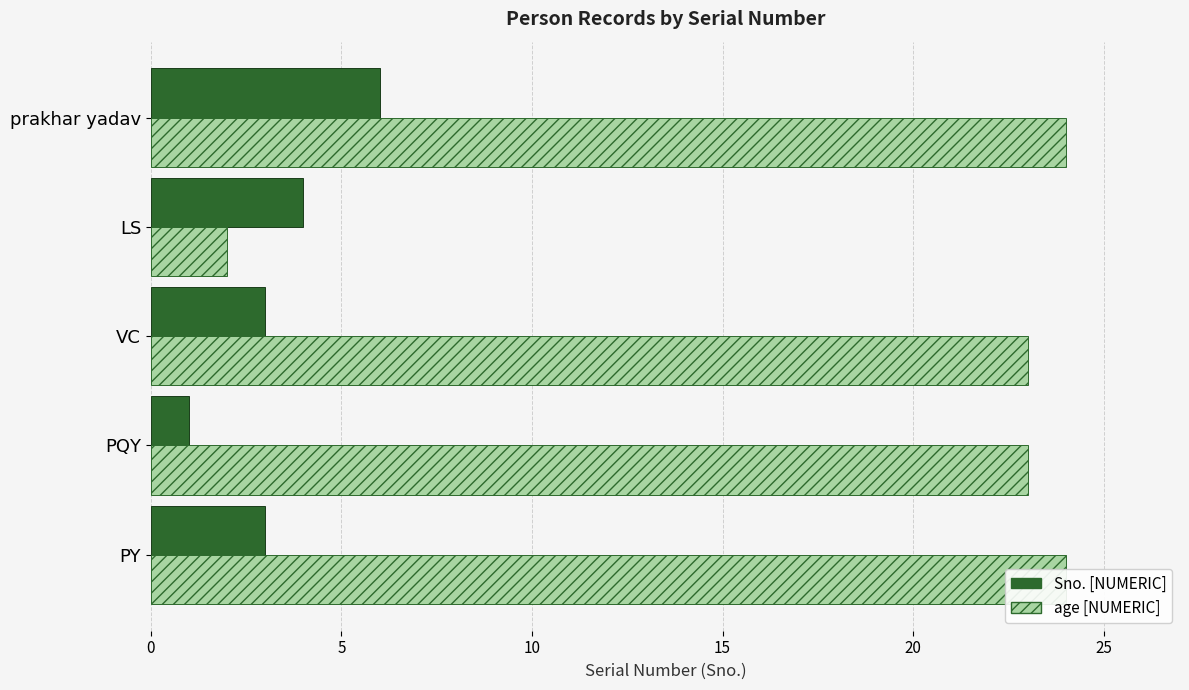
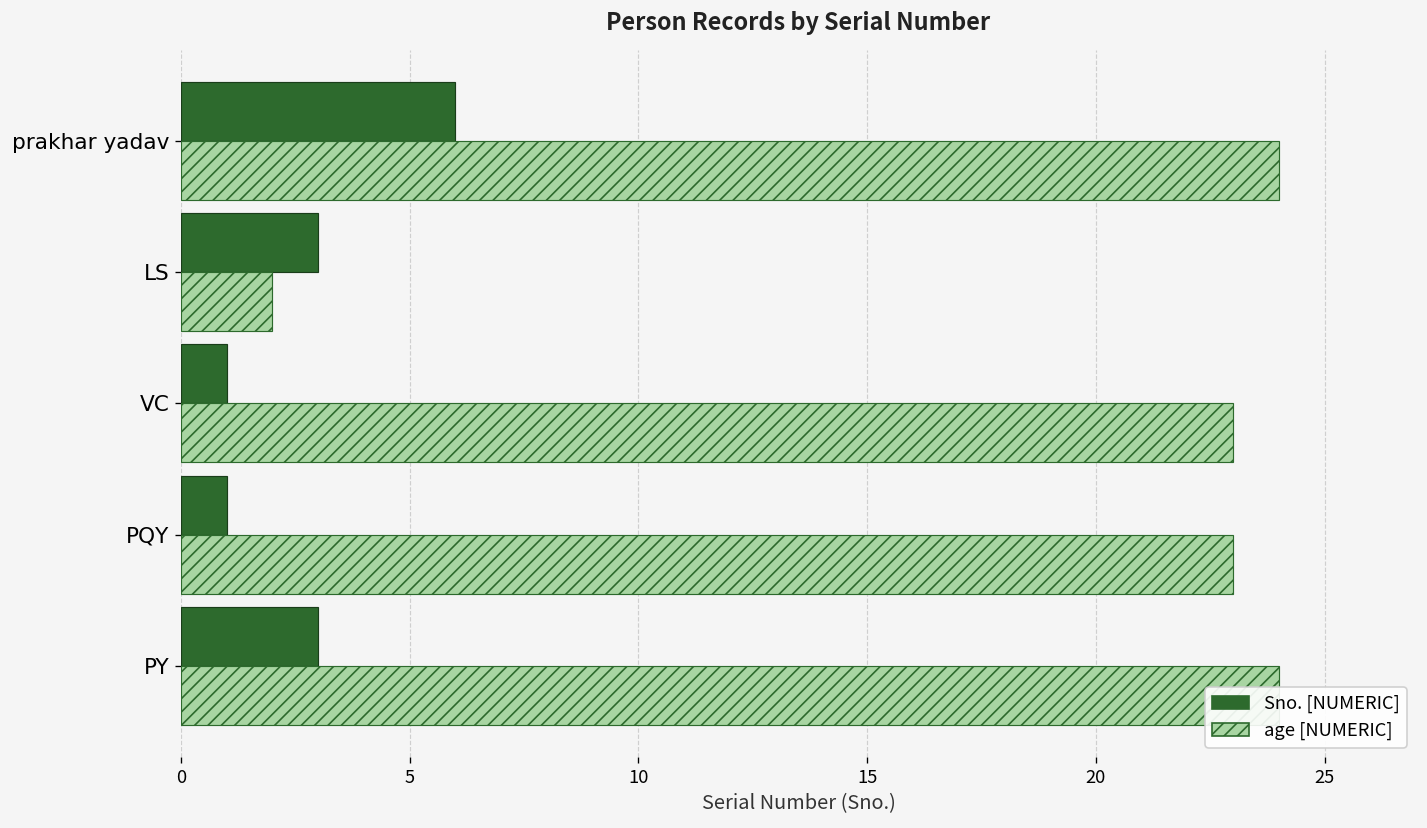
  {
    "Sno. [NUMERIC]": {
      "prakhar yadav": 6,
-     "LS": 4,
-     "VC": 3,
+     "LS": 3,
+     "VC": 1,
      "PQY": 1,
      "PY": 3
    },
    "age [NUMERIC]": {
      "prakhar yadav": 24,
      "LS": 2,
      "VC": 23,
      "PQY": 23
    }
  }
